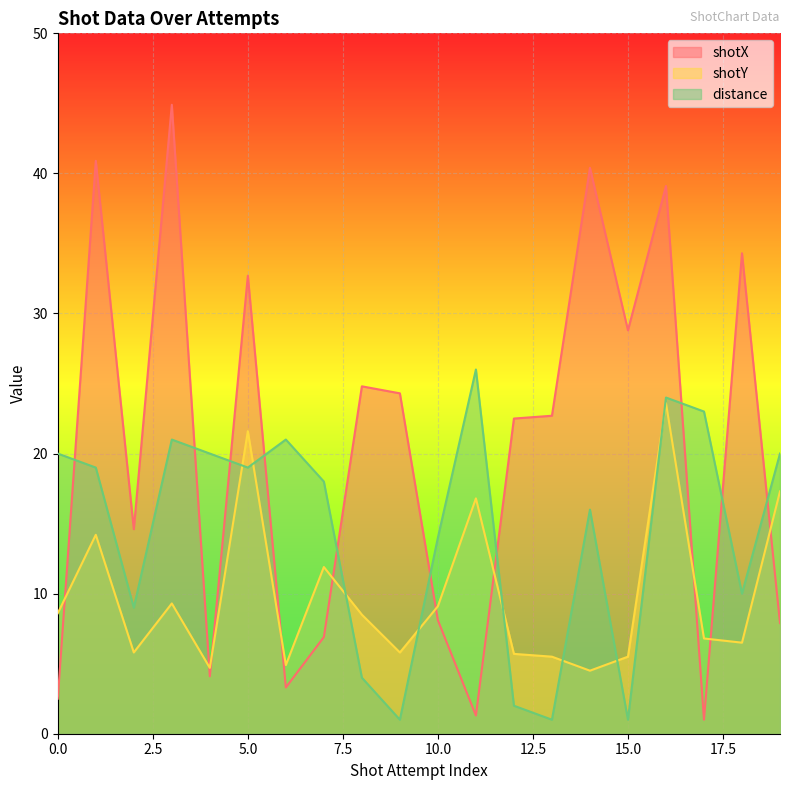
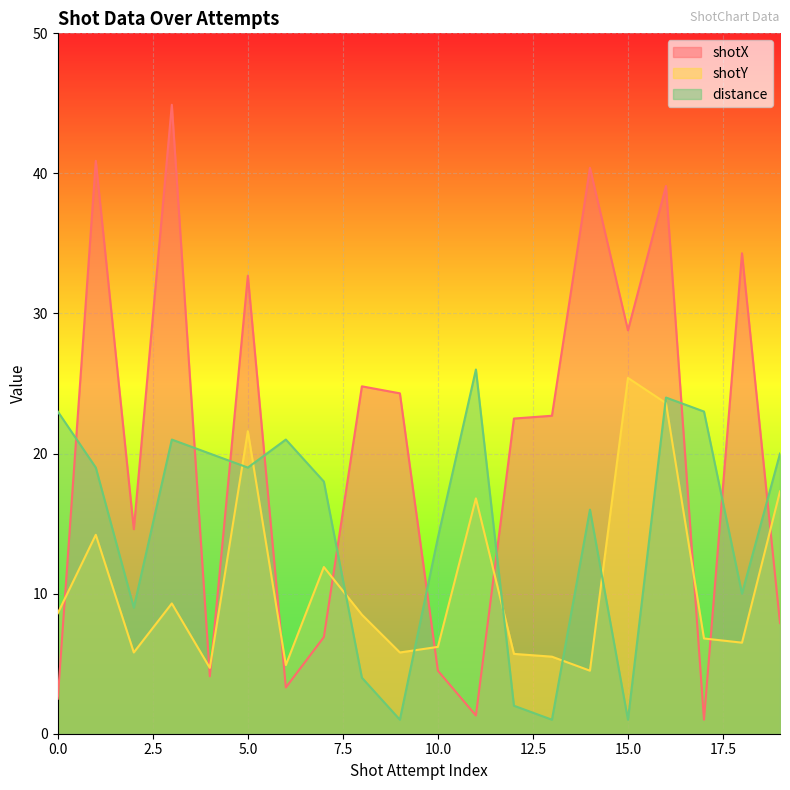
  {
    "shotX": {
      "0.0": 2.5,
      "5.0": 32.7,
-     "10.0": 8.1,
+     "10.0": 4.5,
      "15.0": 28.8
    },
    "shotY": {
      "0.0": 8.6,
      "5.0": 21.6,
-     "10.0": 9.1,
-     "15.0": 5.5
+     "10.0": 6.2,
+     "15.0": 25.4
    },
    "distance": {
-     "0.0": 20,
+     "0.0": 23,
      "5.0": 19,
      "10.0": 14,
      "15.0": 1
    }
  }
